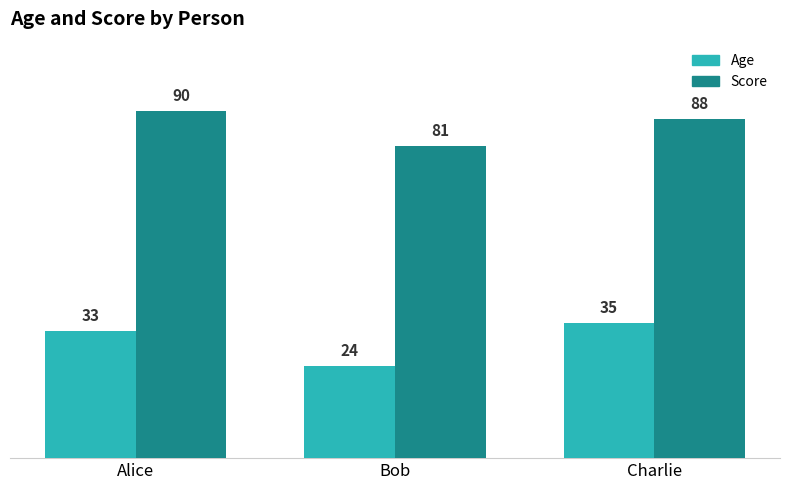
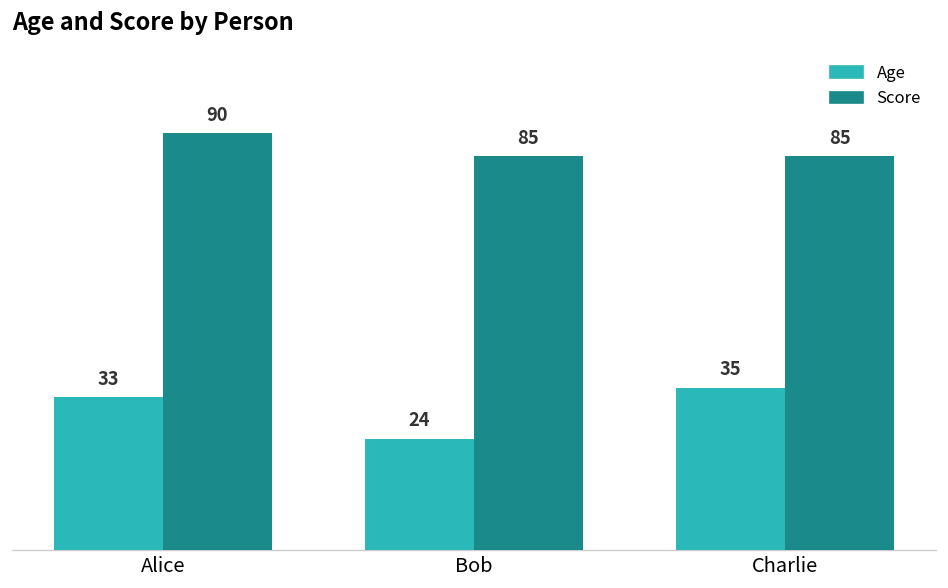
  {
    "Age": {
      "Alice": 33,
      "Bob": 24,
      "Charlie": 35
    },
    "Score": {
      "Alice": 90,
-     "Bob": 81,
-     "Charlie": 88
+     "Bob": 85,
+     "Charlie": 85
    }
  }
